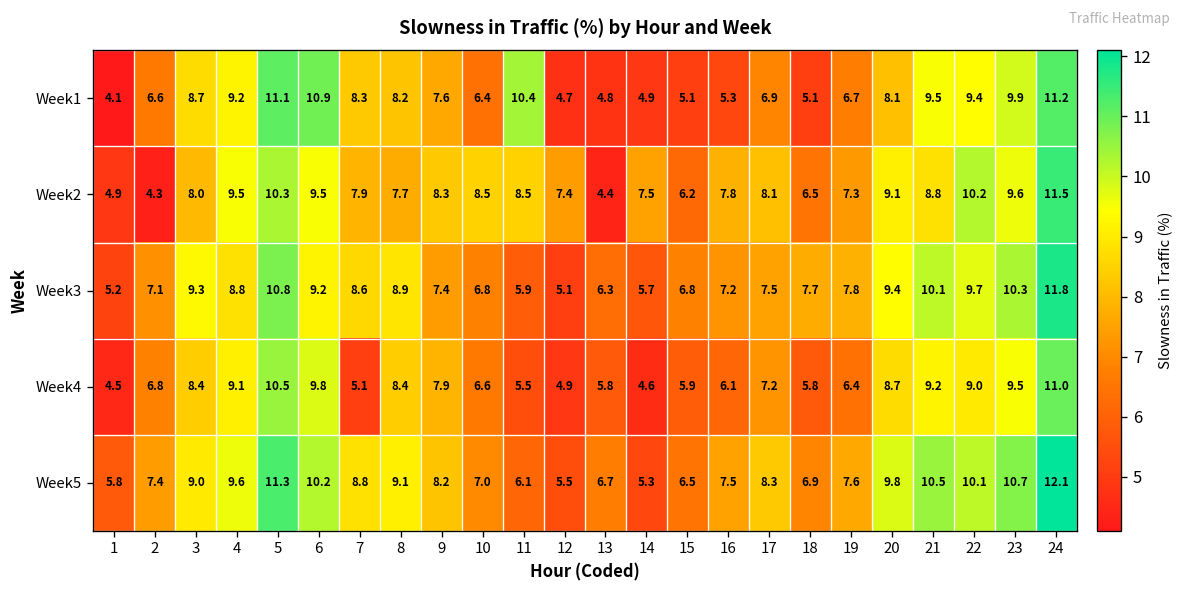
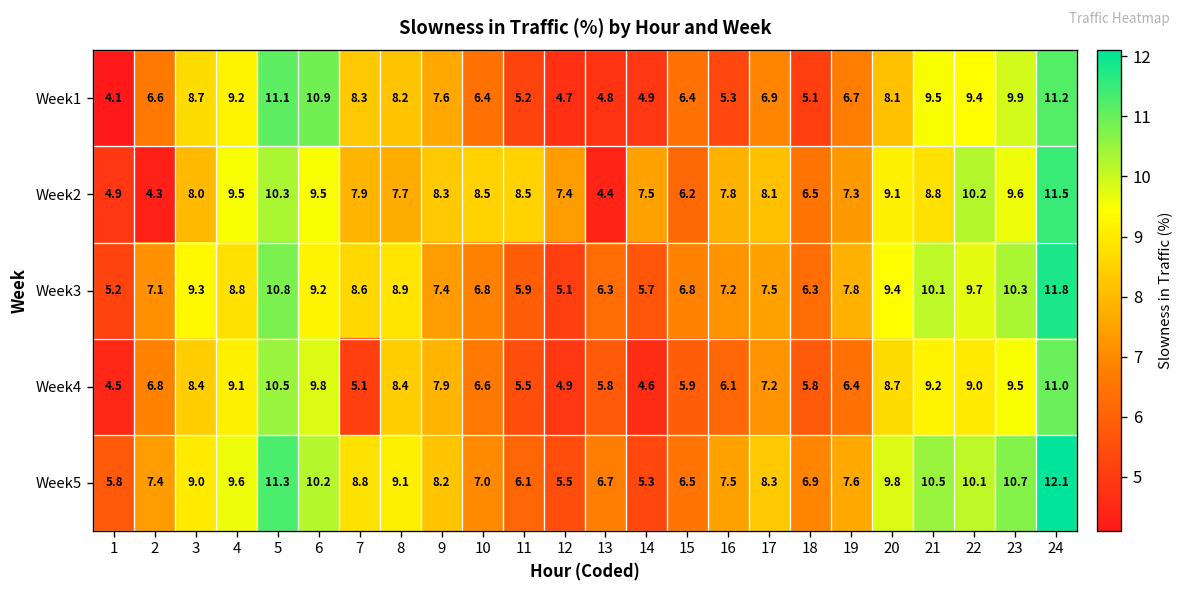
  {
    "Week1": {
      "1": 4.1,
      "2": 6.6,
      "3": 8.7,
      "4": 9.2,
      "5": 11.1,
      "6": 10.9,
      "7": 8.3,
      "8": 8.2,
      "9": 7.6,
      "10": 6.4,
-     "11": 10.4,
+     "11": 5.2,
      "12": 4.7,
      "13": 4.8,
      "14": 4.9,
-     "15": 5.1,
+     "15": 6.4,
      "16": 5.3,
      "17": 6.9,
      "18": 5.1,
      "19": 6.7,
      "20": 8.1,
      "21": 9.5,
      "22": 9.4,
      "23": 9.9,
      "24": 11.2
    },
    "Week2": {
      "1": 4.9,
      "2": 4.3,
      "3": 8.0,
      "4": 9.5,
      "5": 10.3,
      "6": 9.5,
      "7": 7.9,
      "8": 7.7,
      "9": 8.3,
      "10": 8.5,
      "11": 8.5,
      "12": 7.4,
      "13": 4.4,
      "14": 7.5,
      "15": 6.2,
      "16": 7.8,
      "17": 8.1,
      "18": 6.5,
      "19": 7.3,
      "20": 9.1,
      "21": 8.8,
      "22": 10.2,
      "23": 9.6,
      "24": 11.5
    },
    "Week3": {
      "1": 5.2,
      "2": 7.1,
      "3": 9.3,
      "4": 8.8,
      "5": 10.8,
      "6": 9.2,
      "7": 8.6,
      "8": 8.9,
      "9": 7.4,
      "10": 6.8,
      "11": 5.9,
      "12": 5.1,
      "13": 6.3,
      "14": 5.7,
      "15": 6.8,
      "16": 7.2,
      "17": 7.5,
-     "18": 7.7,
+     "18": 6.3,
      "19": 7.8,
      "20": 9.4,
      "21": 10.1,
      "22": 9.7,
      "23": 10.3,
      "24": 11.8
    },
    "Week4": {
      "1": 4.5,
      "2": 6.8,
      "3": 8.4,
      "4": 9.1,
      "5": 10.5,
      "6": 9.8,
      "7": 5.1,
      "8": 8.4,
      "9": 7.9,
      "10": 6.6,
      "11": 5.5,
      "12": 4.9,
      "13": 5.8,
      "14": 4.6,
      "15": 5.9,
      "16": 6.1,
      "17": 7.2,
      "18": 5.8,
      "19": 6.4,
      "20": 8.7,
      "21": 9.2,
      "22": 9.0,
      "23": 9.5,
      "24": 11.0
    },
    "Week5": {
      "1": 5.8,
      "2": 7.4,
      "3": 9.0,
      "4": 9.6,
      "5": 11.3,
      "6": 10.2,
      "7": 8.8,
      "8": 9.1,
      "9": 8.2,
      "10": 7.0,
      "11": 6.1,
      "12": 5.5,
      "13": 6.7,
      "14": 5.3,
      "15": 6.5,
      "16": 7.5,
      "17": 8.3,
      "18": 6.9,
      "19": 7.6,
      "20": 9.8,
      "21": 10.5,
      "22": 10.1,
      "23": 10.7,
      "24": 12.1
    }
  }
